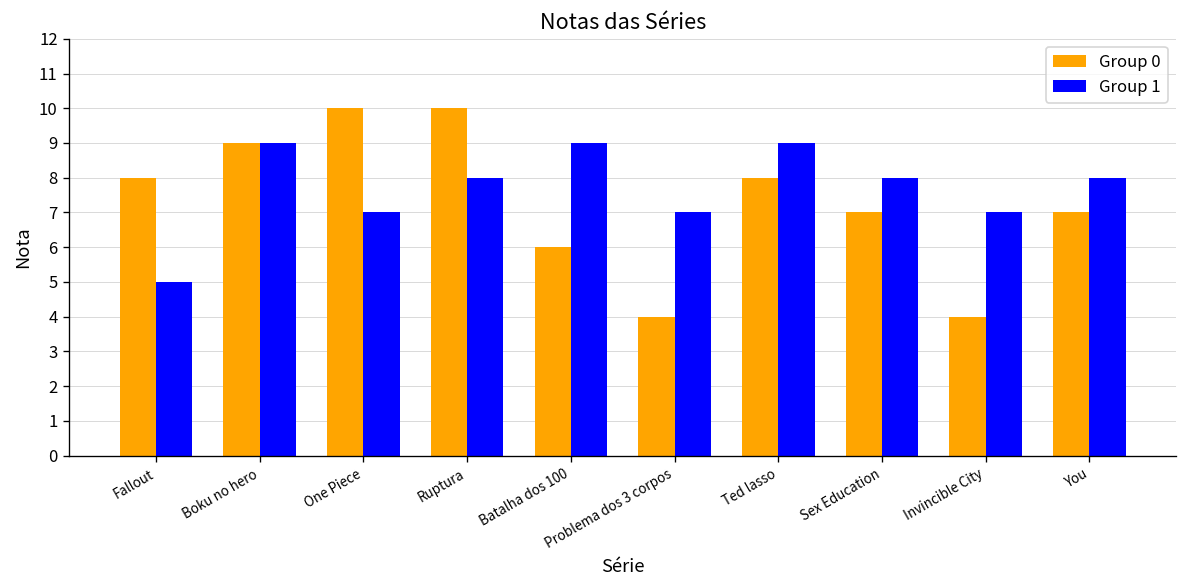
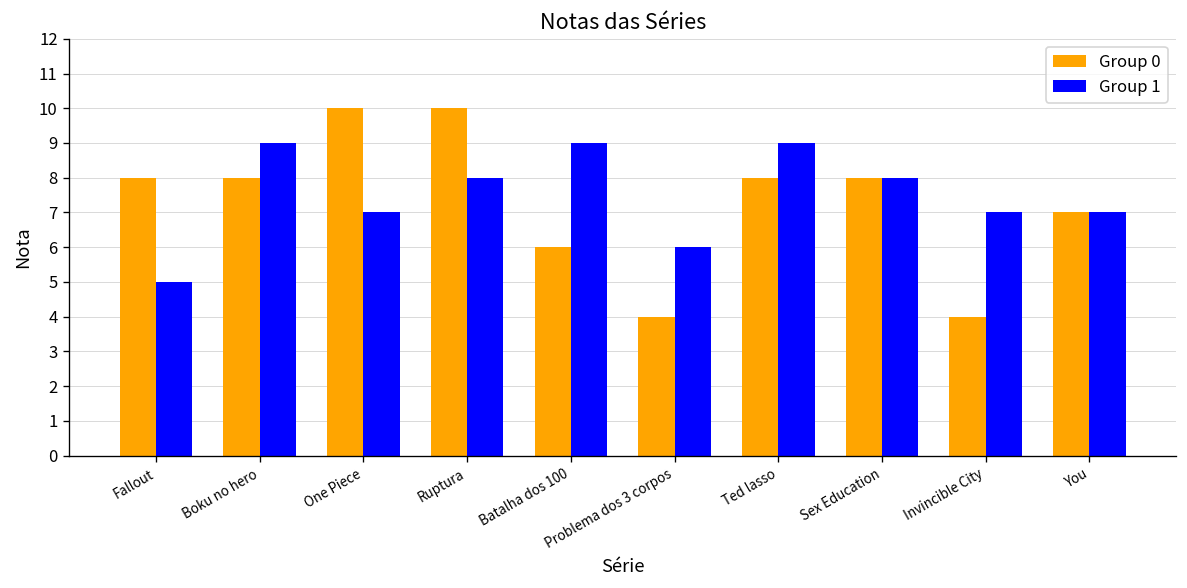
  {
    "Group 0": {
      "Fallout": 8,
-     "Boku no hero": 9,
+     "Boku no hero": 8,
      "One Piece": 10,
      "Ruptura": 10,
      "Batalha dos 100": 6,
      "Problema dos 3 corpos": 4,
      "Ted lasso": 8,
-     "Sex Education": 7,
+     "Sex Education": 8,
      "Invincible City": 4,
      "You": 7
    },
    "Group 1": {
      "Fallout": 5,
      "Boku no hero": 9,
      "One Piece": 7,
      "Ruptura": 8,
      "Batalha dos 100": 9,
-     "Problema dos 3 corpos": 7,
+     "Problema dos 3 corpos": 6,
      "Ted lasso": 9,
      "Sex Education": 8,
      "Invincible City": 7,
-     "You": 8
+     "You": 7
    }
  }
